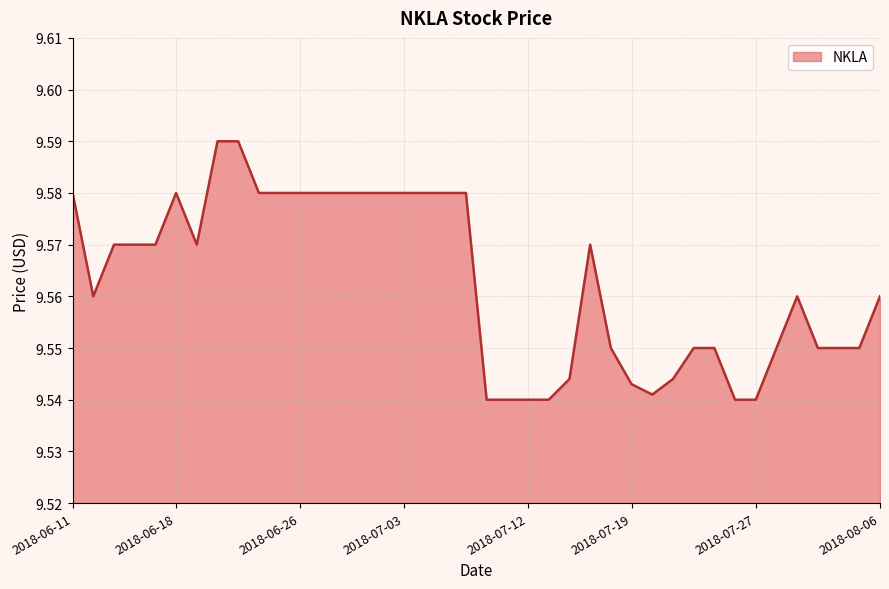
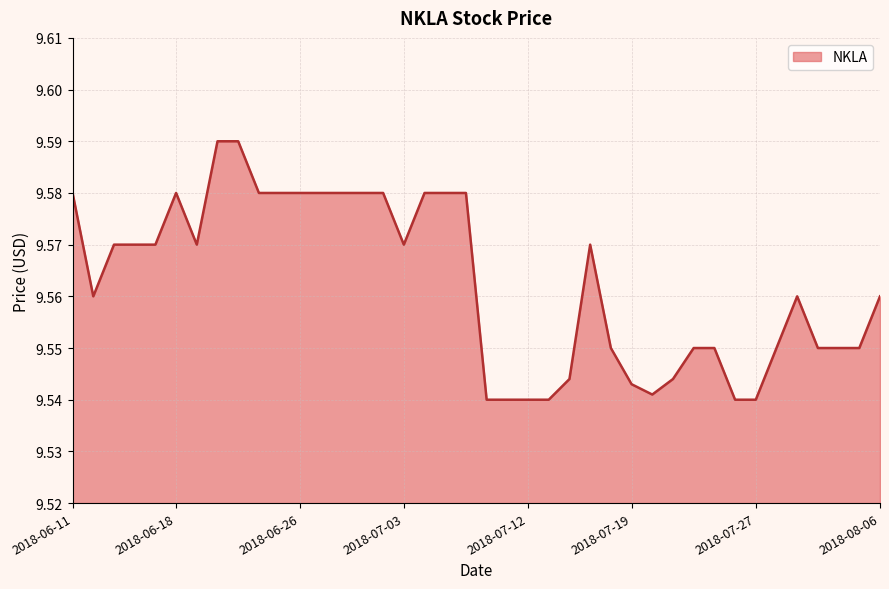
  {
    "2018-06-11": 9.58,
    "2018-06-18": 9.58,
    "2018-06-26": 9.58,
-   "2018-07-03": 9.58,
+   "2018-07-03": 9.57,
    "2018-07-12": 9.54,
    "2018-07-19": 9.543,
    "2018-07-27": 9.54,
    "2018-08-06": 9.56
  }
